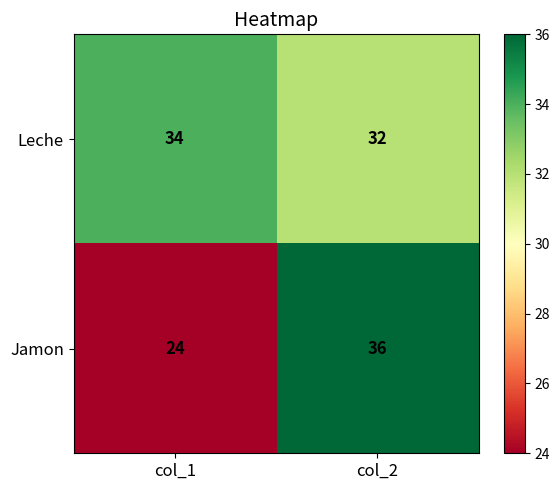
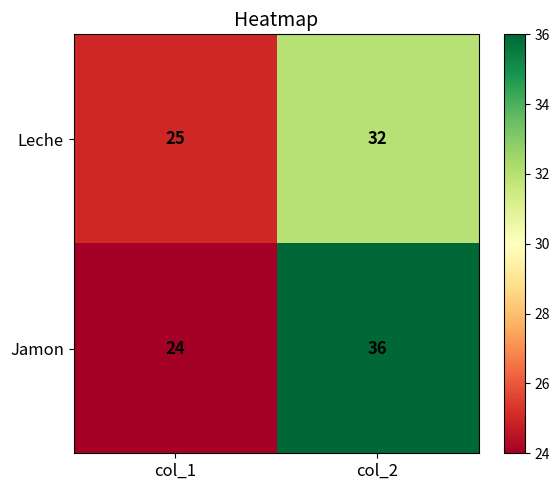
  {
    "Leche": {
-     "col_1": 34,
+     "col_1": 25,
      "col_2": 32
    },
    "Jamon": {
      "col_1": 24,
      "col_2": 36
    }
  }
